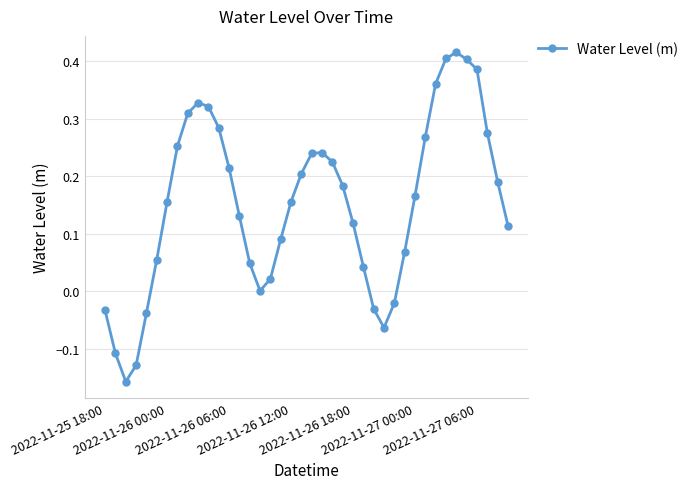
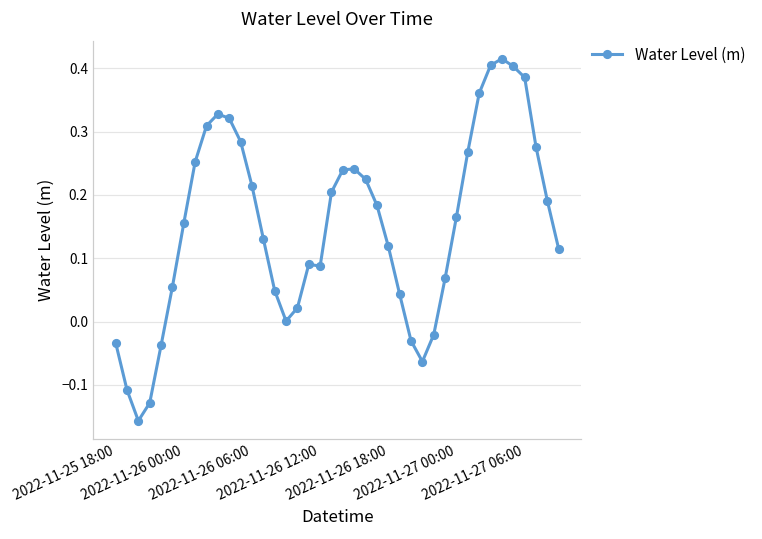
  {
    "2022-11-25 18:00": -0.03,
    "2022-11-26 00:00": 0.16,
    "2022-11-26 06:00": 0.21,
-   "2022-11-26 12:00": 0.16,
+   "2022-11-26 12:00": 0.09,
    "2022-11-26 18:00": 0.12,
    "2022-11-27 00:00": 0.17,
    "2022-11-27 06:00": 0.39
  }
